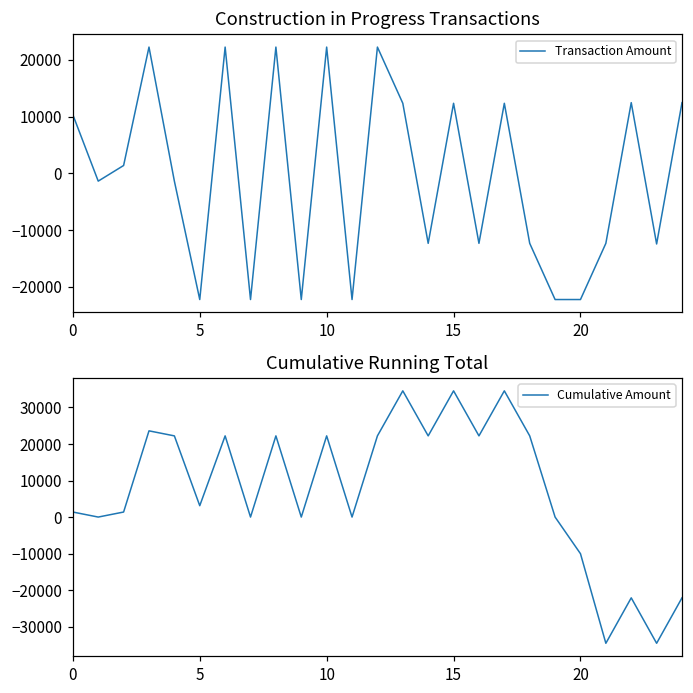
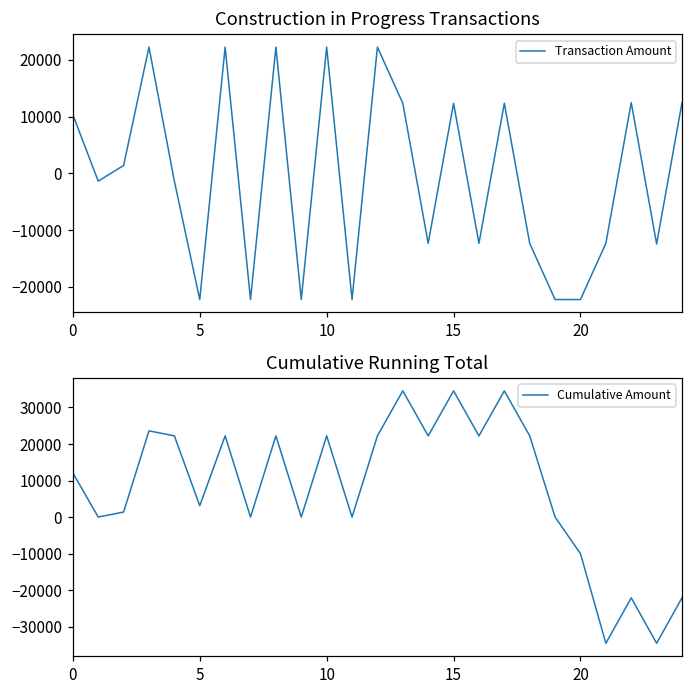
  {
    "Construction in Progress Transactions": {
      "0": 10000,
      "5": -22000,
      "10": 22000,
      "15": 12000,
      "20": -22000
    },
    "Cumulative Running Total": {
-     "0": 1000,
+     "0": 12000,
      "5": 3000,
      "10": 22000,
      "15": 35000,
      "20": -10000
    }
  }
